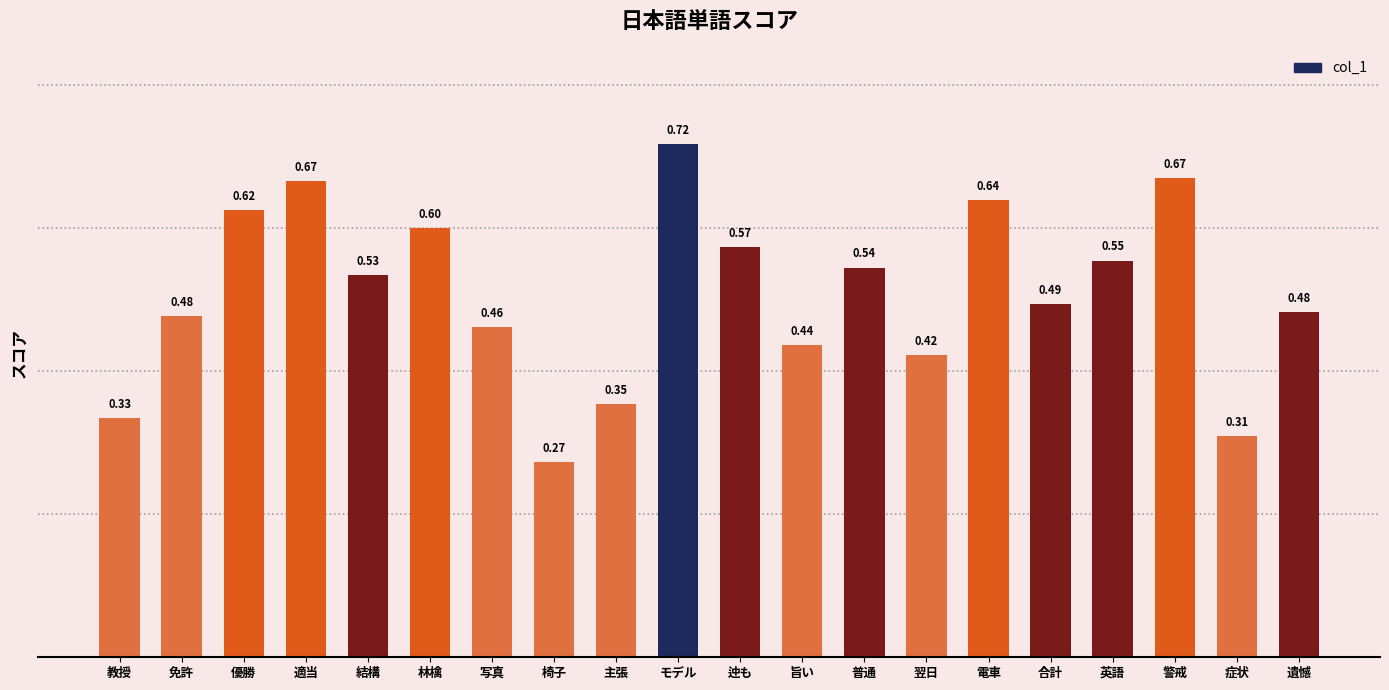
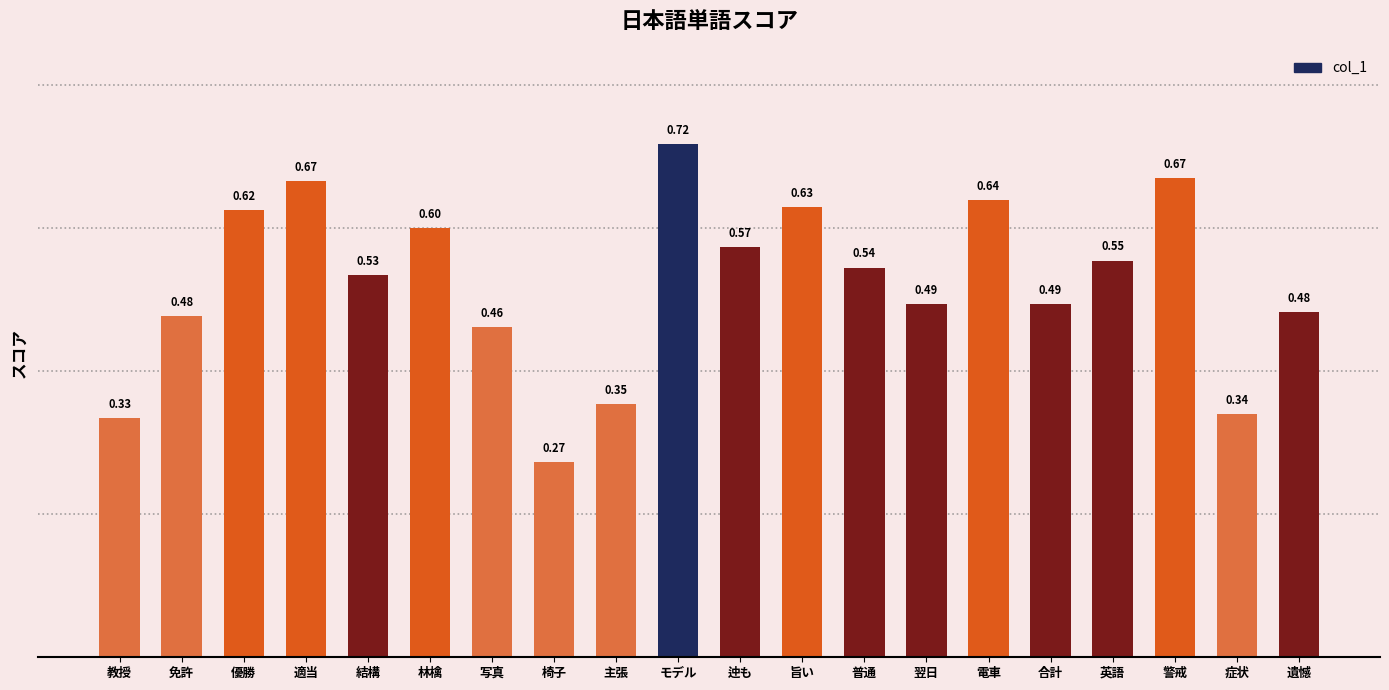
  {
    "教授": 0.33,
    "免許": 0.48,
    "優勝": 0.62,
    "適当": 0.67,
    "結構": 0.53,
    "林檎": 0.60,
    "写真": 0.46,
    "椅子": 0.27,
    "主張": 0.35,
    "モデル": 0.72,
    "迚も": 0.57,
-   "旨い": 0.44,
+   "旨い": 0.63,
    "普通": 0.54,
-   "翌日": 0.42,
+   "翌日": 0.49,
    "電車": 0.64,
    "合計": 0.49,
    "英語": 0.55,
    "警戒": 0.67,
-   "症状": 0.31,
+   "症状": 0.34,
    "遺憾": 0.48
  }
